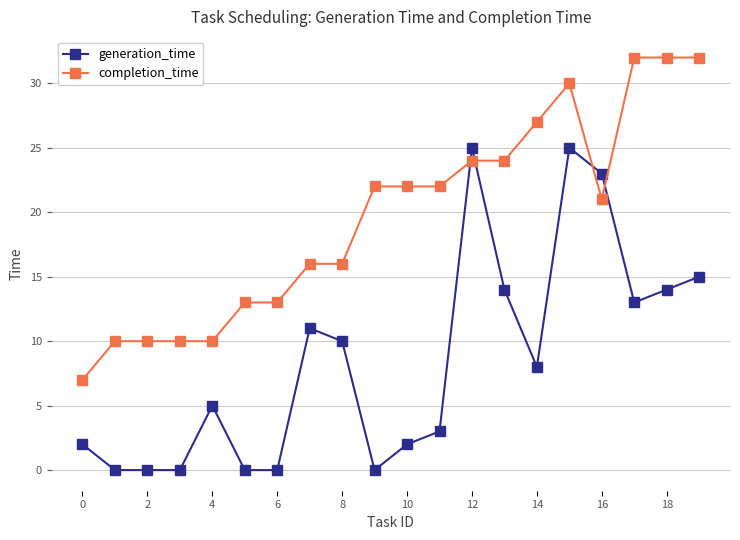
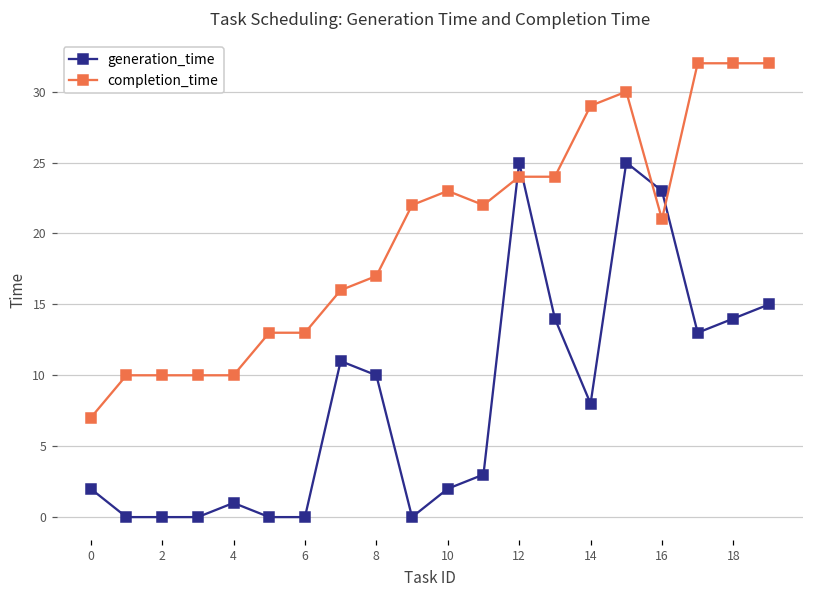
  {
    "generation_time": {
      "0": 2,
      "2": 0,
-     "4": 5,
+     "4": 1,
      "6": 0,
      "8": 10,
      "10": 2,
      "12": 25,
      "14": 8,
      "16": 23,
      "18": 14
    },
    "completion_time": {
      "0": 7,
      "2": 10,
      "4": 10,
      "6": 13,
-     "8": 16,
-     "10": 22,
+     "8": 17,
+     "10": 23,
      "12": 24,
-     "14": 27,
+     "14": 29,
      "16": 21,
      "18": 32
    }
  }
